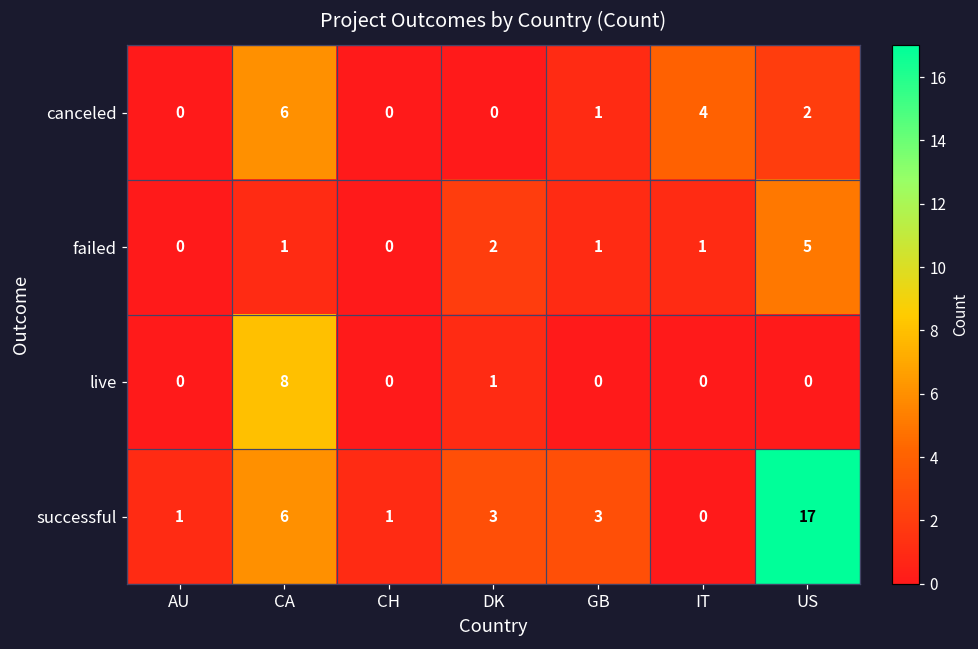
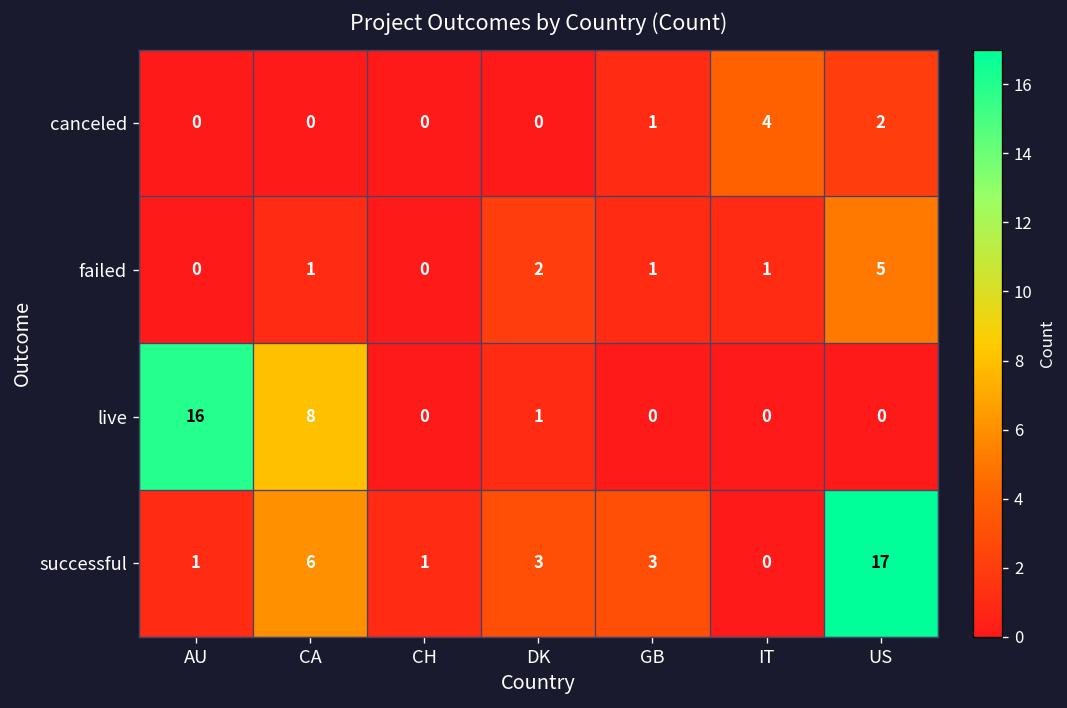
  {
    "canceled": {
      "AU": 0,
-     "CA": 6,
+     "CA": 0,
      "CH": 0,
      "DK": 0,
      "GB": 1,
      "IT": 4,
      "US": 2
    },
    "failed": {
      "AU": 0,
      "CA": 1,
      "CH": 0,
      "DK": 2,
      "GB": 1,
      "IT": 1,
      "US": 5
    },
    "live": {
-     "AU": 0,
+     "AU": 16,
      "CA": 8,
      "CH": 0,
      "DK": 1,
      "GB": 0,
      "IT": 0,
      "US": 0
    },
    "successful": {
      "AU": 1,
      "CA": 6,
      "CH": 1,
      "DK": 3,
      "GB": 3,
      "IT": 0,
      "US": 17
    }
  }
